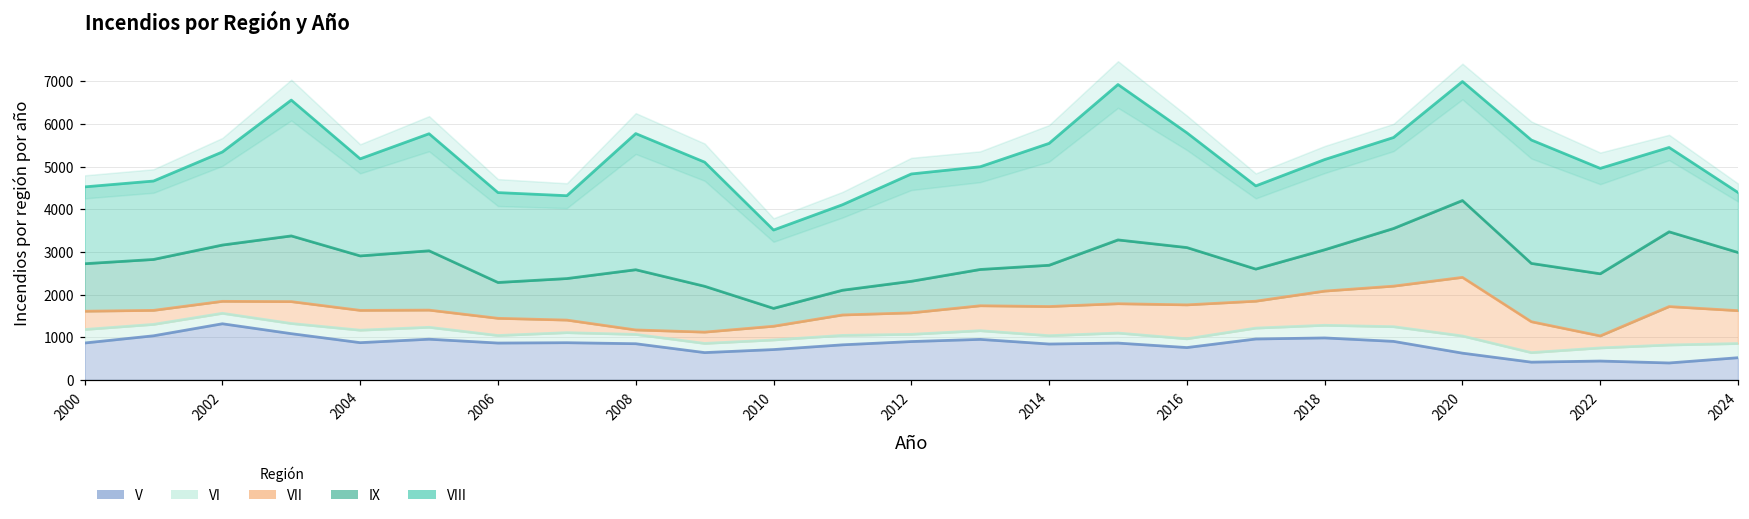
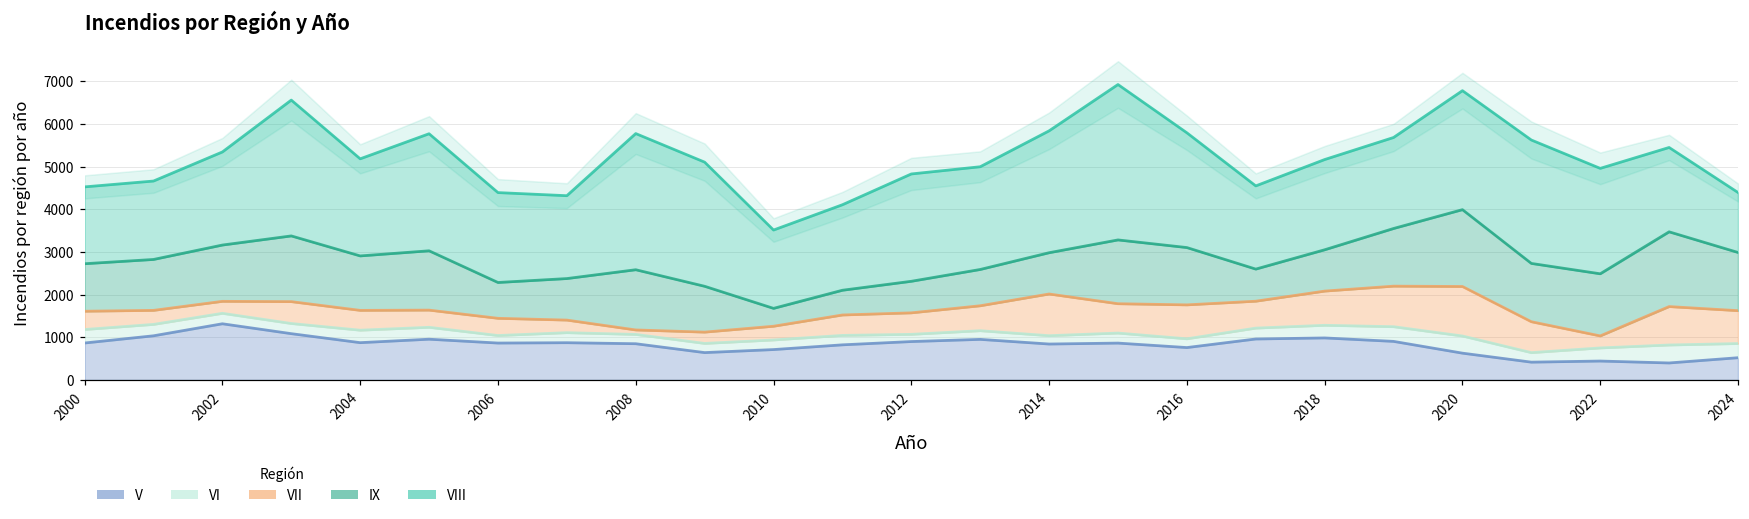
  {
    "VII": {
      "2000": 400,
      "2002": 300,
      "2004": 500,
      "2006": 400,
      "2008": 100,
      "2010": 300,
      "2012": 500,
-     "2014": 700,
+     "2014": 1000,
      "2016": 800,
      "2018": 800,
-     "2020": 1400,
+     "2020": 1200,
      "2022": 300,
      "2024": 800
    }
  }
